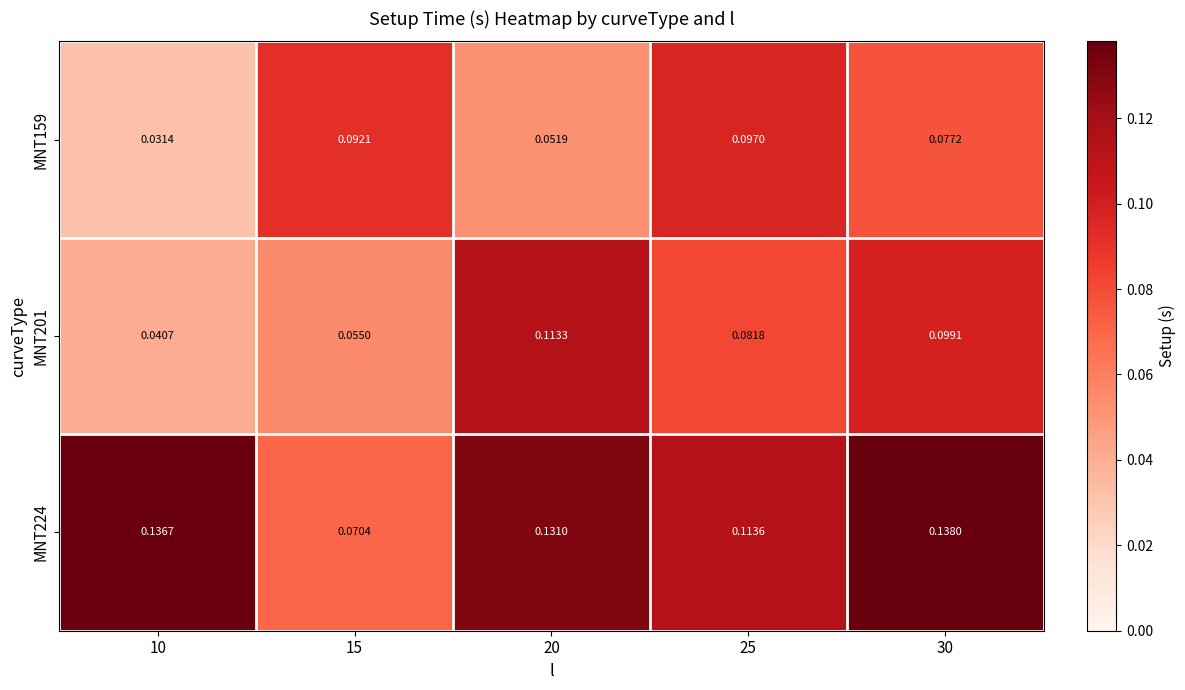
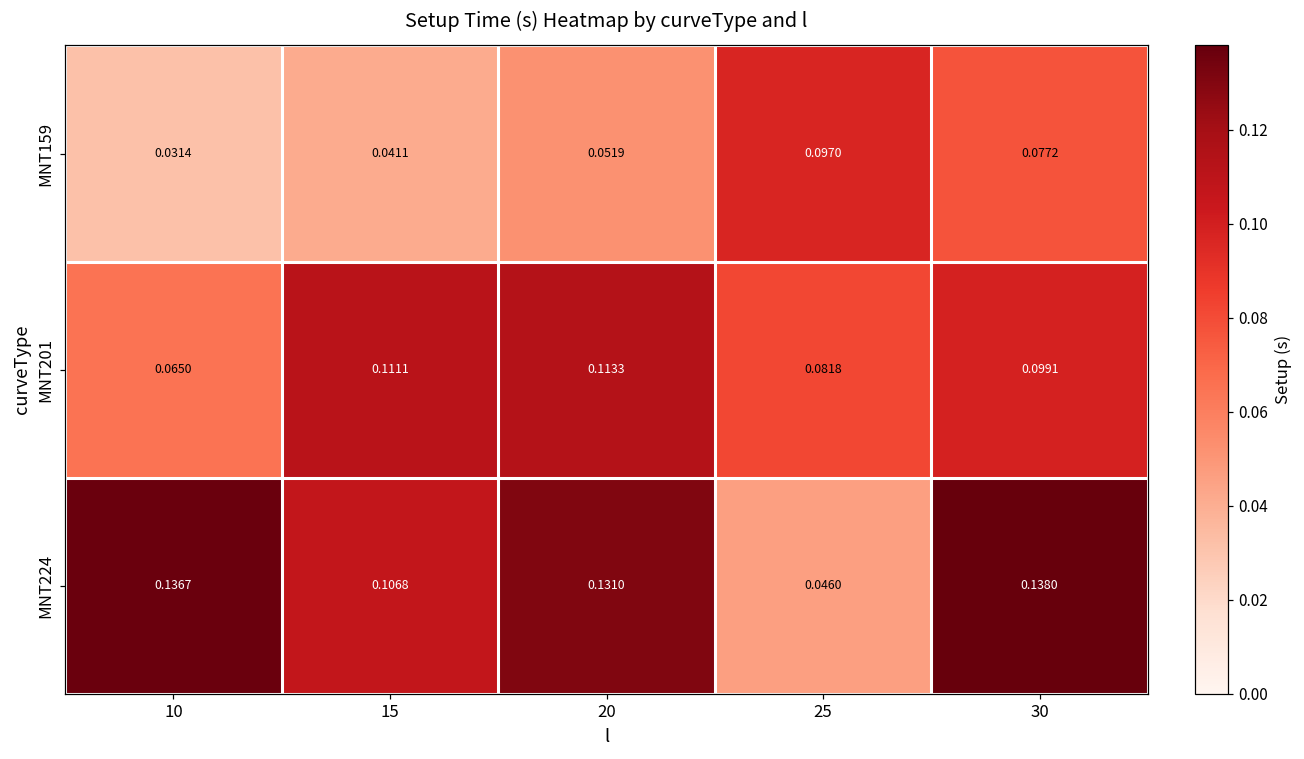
  {
    "MNT159": {
      "10": 0.0314,
-     "15": 0.0921,
+     "15": 0.0411,
      "20": 0.0519,
      "25": 0.0970,
      "30": 0.0772
    },
    "MNT201": {
-     "10": 0.0407,
-     "15": 0.0550,
+     "10": 0.0650,
+     "15": 0.1111,
      "20": 0.1133,
      "25": 0.0818,
      "30": 0.0991
    },
    "MNT224": {
      "10": 0.1367,
-     "15": 0.0704,
+     "15": 0.1068,
      "20": 0.1310,
-     "25": 0.1136,
+     "25": 0.0460,
      "30": 0.1380
    }
  }
